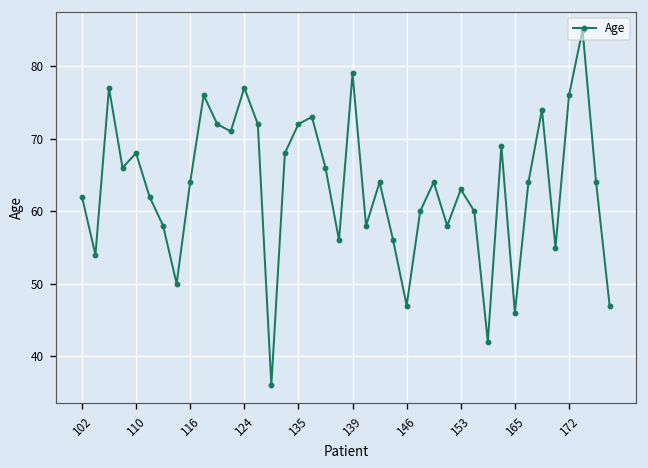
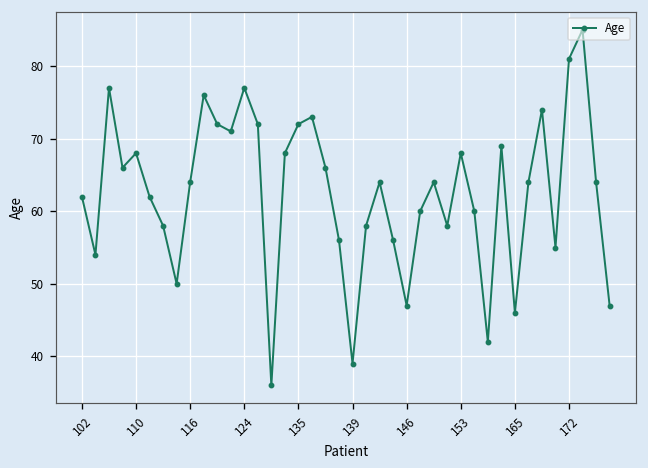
  {
    "102": 62,
    "110": 68,
    "116": 64,
    "124": 77,
    "135": 72,
-   "139": 79,
+   "139": 39,
    "146": 47,
-   "153": 63,
+   "153": 68,
    "165": 46,
-   "172": 76
+   "172": 81
  }
